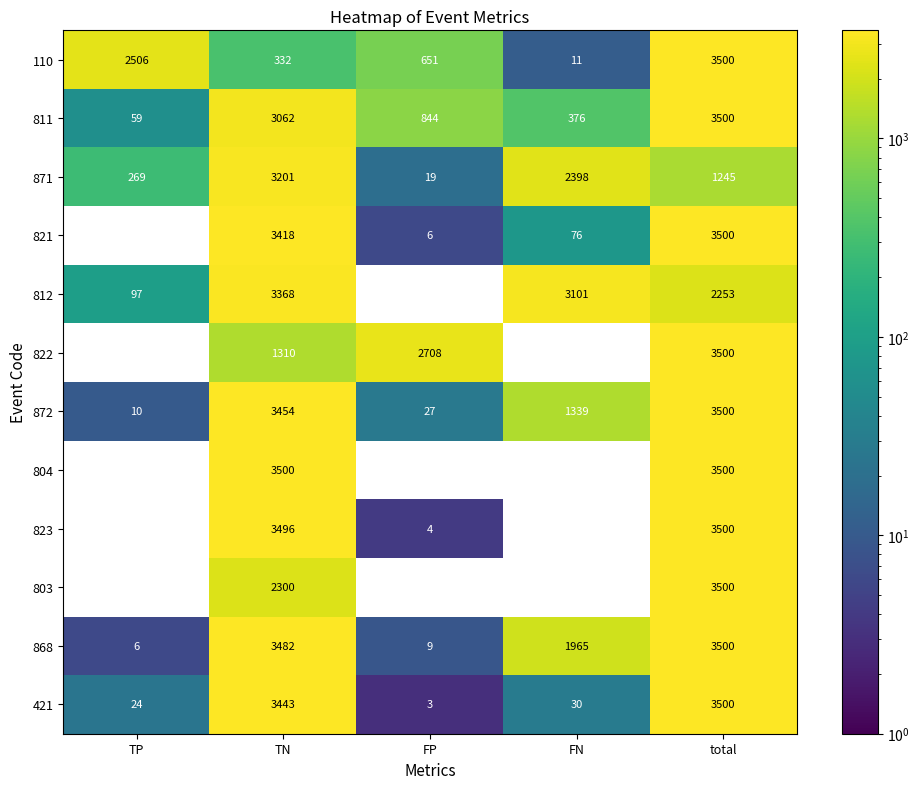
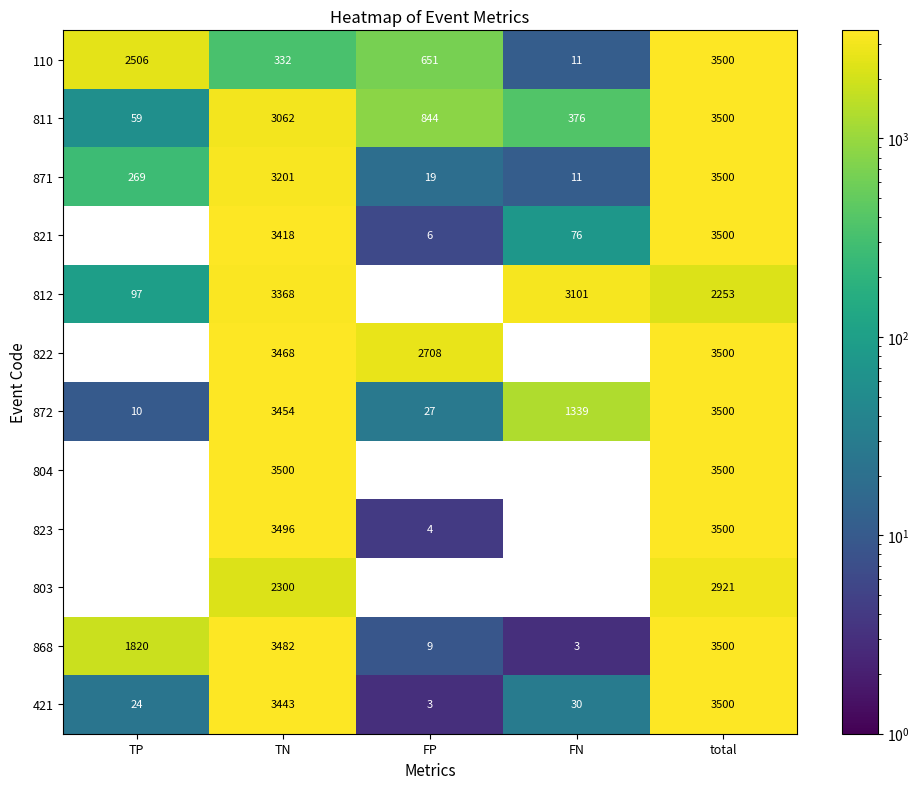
  {
    "110": {
      "TP": 2506,
      "TN": 332,
      "FP": 651,
      "FN": 11,
      "total": 3500
    },
    "811": {
      "TP": 59,
      "TN": 3062,
      "FP": 844,
      "FN": 376,
      "total": 3500
    },
    "871": {
      "TP": 269,
      "TN": 3201,
      "FP": 19,
-     "FN": 2398,
-     "total": 1245
+     "FN": 11,
+     "total": 3500
    },
    "821": {
      "TN": 3418,
      "FP": 6,
      "FN": 76,
      "total": 3500
    },
    "812": {
      "TP": 97,
      "TN": 3368,
      "FN": 3101,
      "total": 2253
    },
    "822": {
-     "TN": 1310,
+     "TN": 3468,
      "FP": 2708,
      "total": 3500
    },
    "872": {
      "TP": 10,
      "TN": 3454,
      "FP": 27,
      "FN": 1339,
      "total": 3500
    },
    "804": {
      "TN": 3500,
      "total": 3500
    },
    "823": {
      "TN": 3496,
      "FP": 4,
      "total": 3500
    },
    "803": {
      "TN": 2300,
-     "total": 3500
+     "total": 2921
    },
    "868": {
-     "TP": 6,
+     "TP": 1820,
      "TN": 3482,
      "FP": 9,
-     "FN": 1965,
+     "FN": 3,
      "total": 3500
    },
    "421": {
      "TP": 24,
      "TN": 3443,
      "FP": 3,
      "FN": 30,
      "total": 3500
    }
  }
